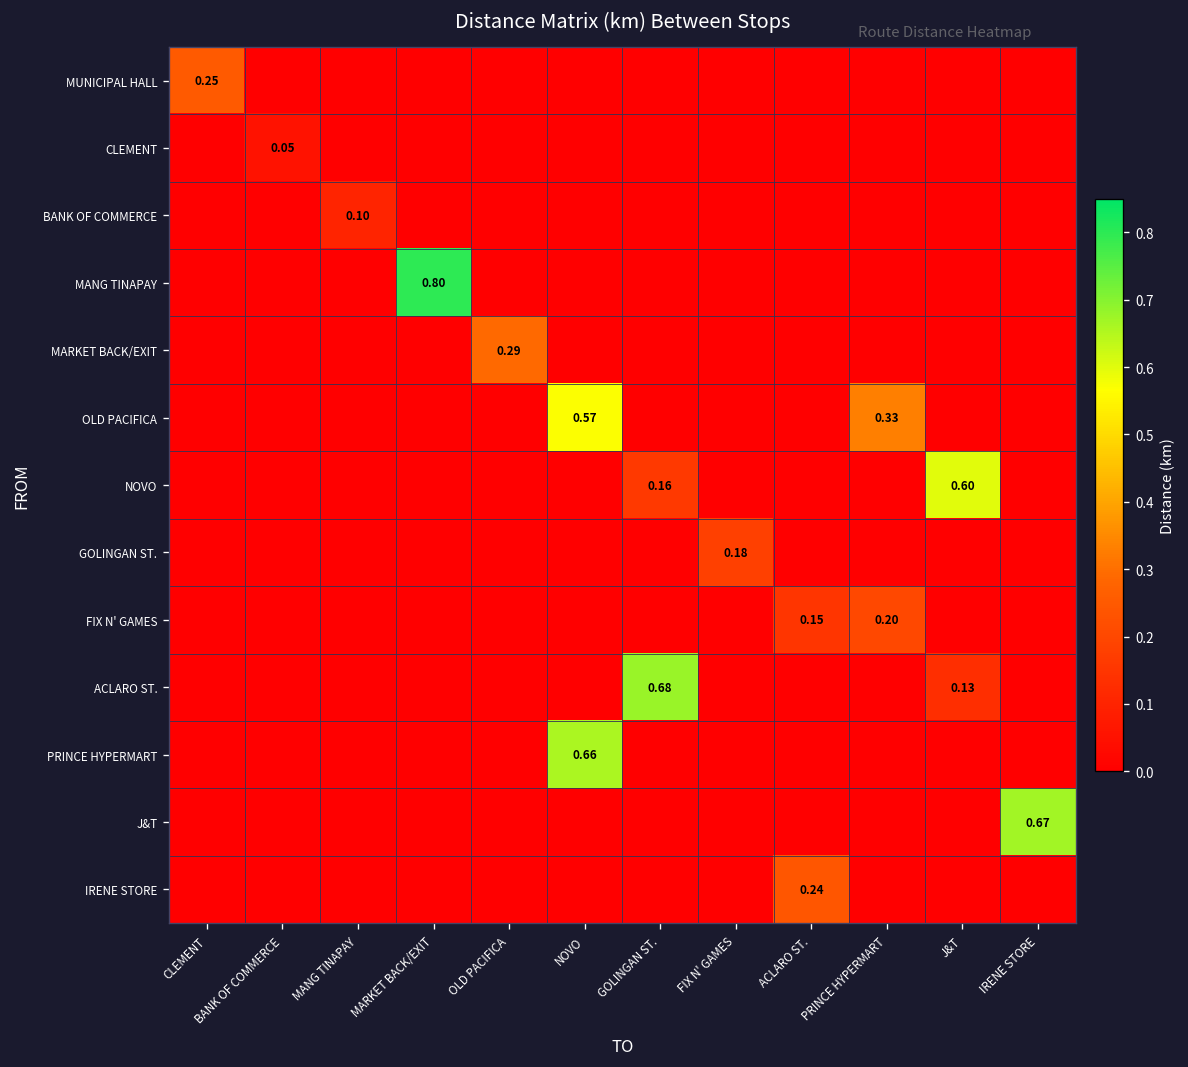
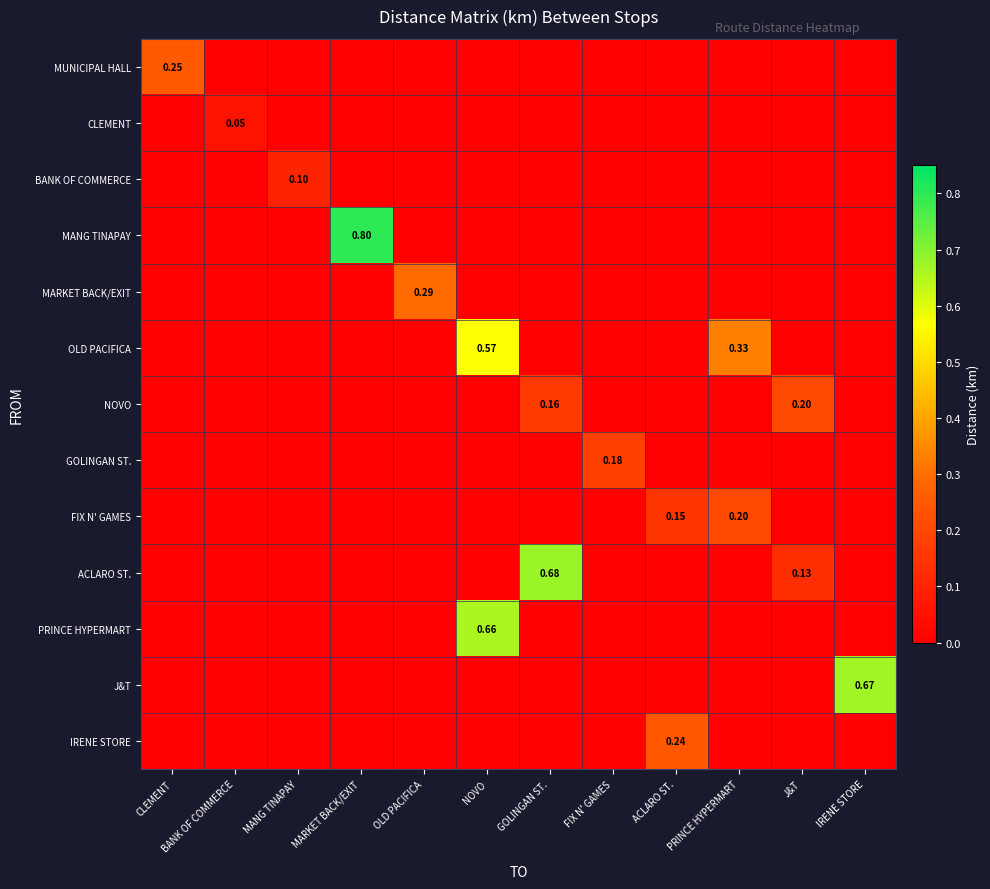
  {
    "MUNICIPAL HALL": {
      "CLEMENT": 0.25
    },
    "CLEMENT": {
      "BANK OF COMMERCE": 0.05
    },
    "BANK OF COMMERCE": {
      "MANG TINAPAY": 0.10
    },
    "MANG TINAPAY": {
      "MARKET BACK/EXIT": 0.80
    },
    "MARKET BACK/EXIT": {
      "OLD PACIFICA": 0.29
    },
    "OLD PACIFICA": {
      "NOVO": 0.57,
      "PRINCE HYPERMART": 0.33
    },
    "NOVO": {
      "GOLINGAN ST.": 0.16,
-     "J&T": 0.60
+     "J&T": 0.20
    },
    "GOLINGAN ST.": {
      "FIX N' GAMES": 0.18
    },
    "FIX N' GAMES": {
      "ACLARO ST.": 0.15,
      "PRINCE HYPERMART": 0.20
    },
    "ACLARO ST.": {
      "GOLINGAN ST.": 0.68,
      "J&T": 0.13
    },
    "PRINCE HYPERMART": {
      "NOVO": 0.66
    },
    "J&T": {
      "IRENE STORE": 0.67
    },
    "IRENE STORE": {
      "ACLARO ST.": 0.24
    }
  }
